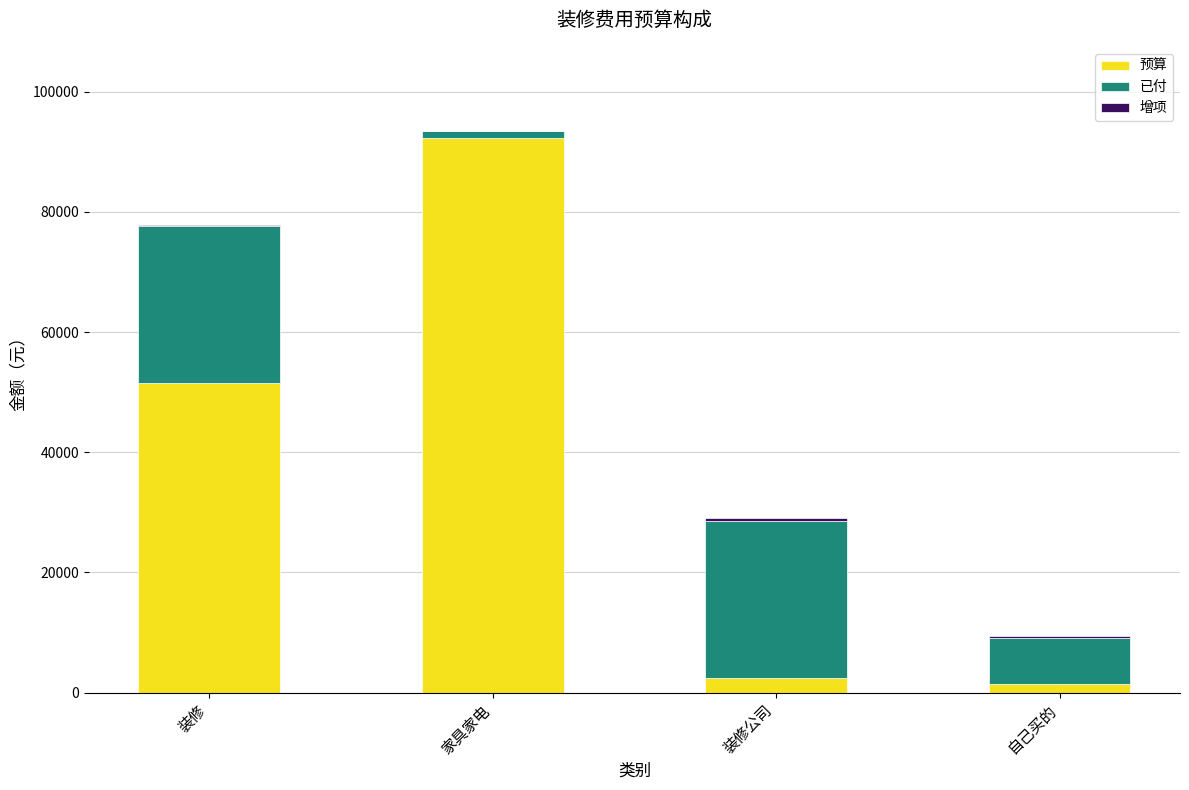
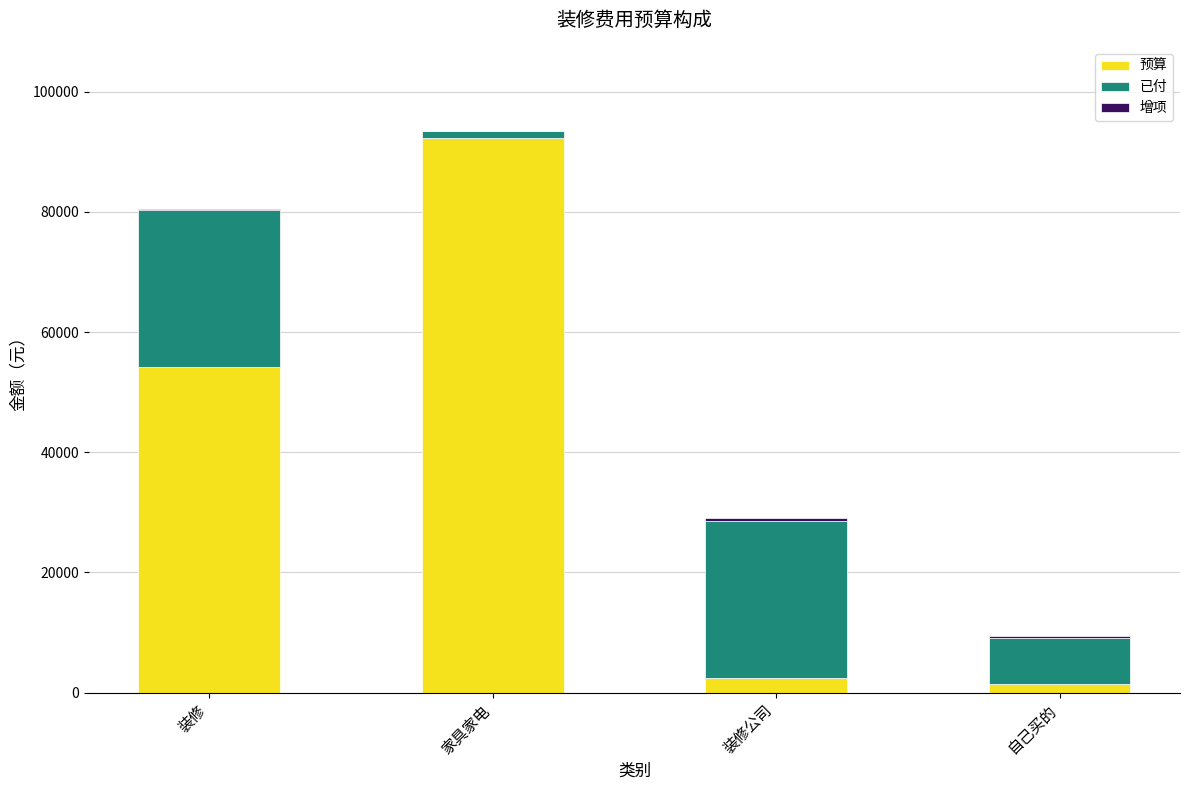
  {
    "预算": {
-     "装修": 52000,
+     "装修": 54000,
      "家具家电": 92000,
      "装修公司": 2000,
      "自己买的": 1000
    },
    "已付": {
      "装修": 26000,
      "家具家电": 1000,
      "装修公司": 26000,
      "自己买的": 8000
    },
    "增项": {
      "家具家电": 0
    }
  }
